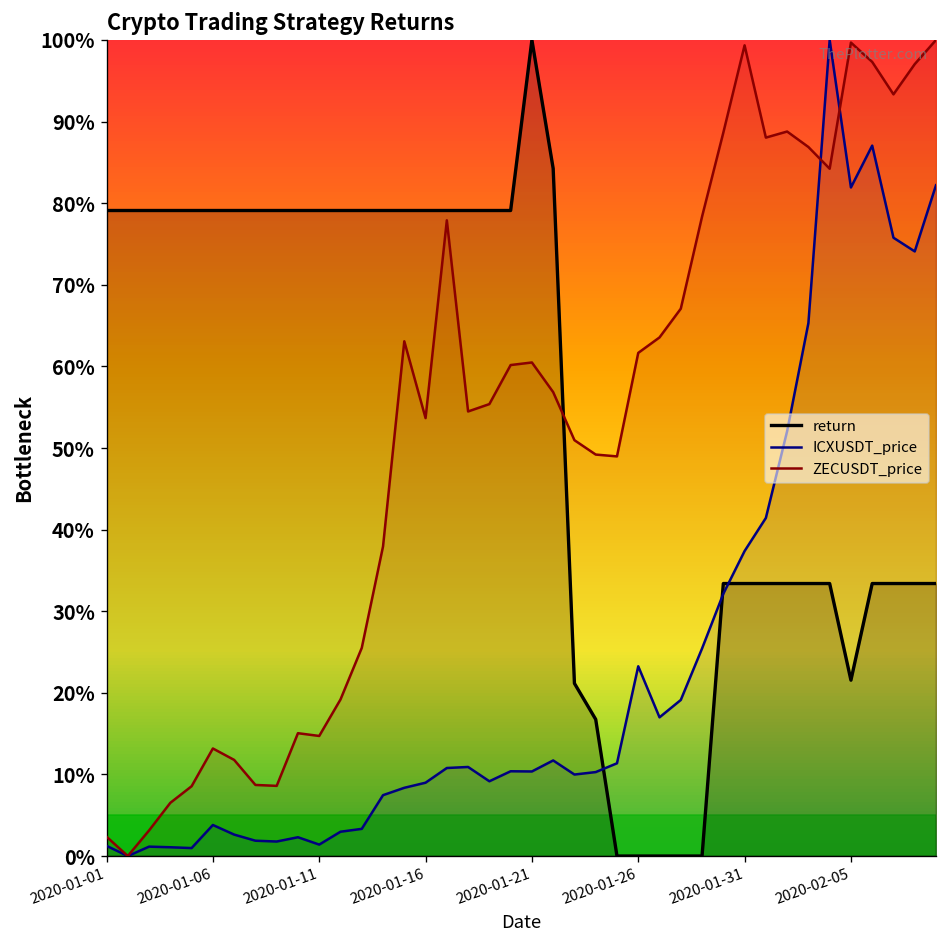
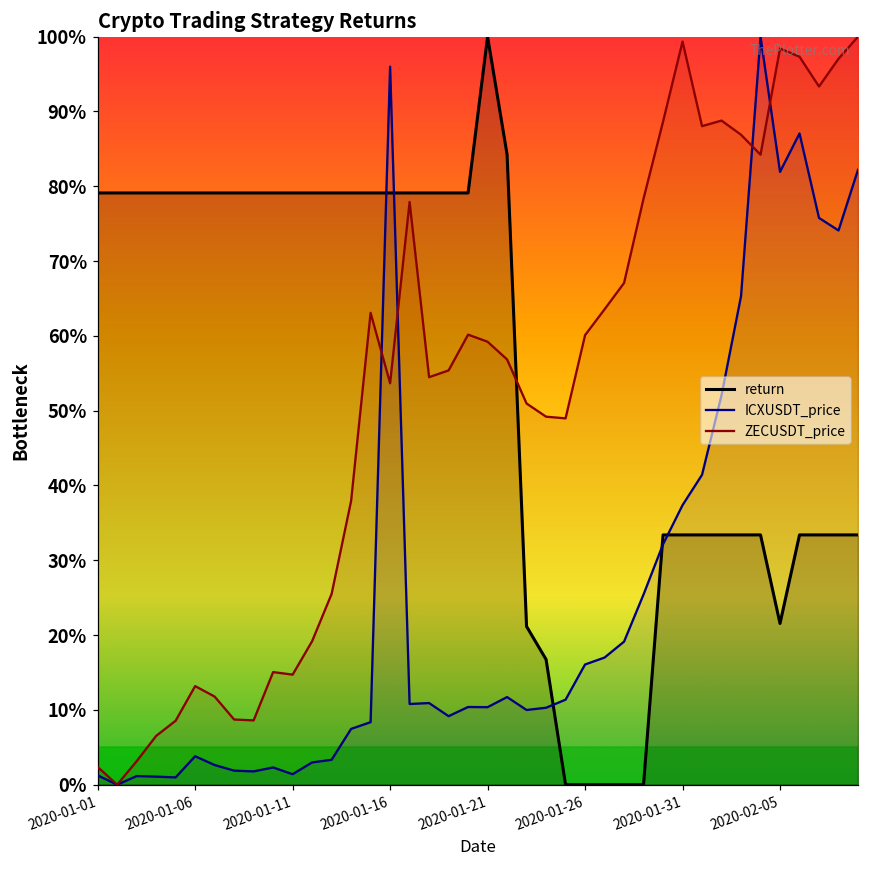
  {
    "return": {
      "2020-01-01": "79%",
      "2020-01-06": "79%",
      "2020-01-11": "79%",
      "2020-01-16": "79%",
      "2020-01-21": "100%",
      "2020-01-31": "33%",
      "2020-02-05": "22%"
    },
    "ICXUSDT_price": {
-     "2020-01-16": "9%",
+     "2020-01-16": "96%",
      "2020-01-21": "10%",
-     "2020-01-26": "23%",
+     "2020-01-26": "16%",
      "2020-01-31": "37%",
      "2020-02-05": "82%"
    },
    "ZECUSDT_price": {
      "2020-01-06": "13%",
      "2020-01-11": "15%",
      "2020-01-16": "54%",
-     "2020-01-21": "60%",
-     "2020-01-26": "62%",
+     "2020-01-21": "59%",
+     "2020-01-26": "60%",
      "2020-01-31": "99%",
-     "2020-02-05": "100%"
+     "2020-02-05": "98%"
    }
  }
